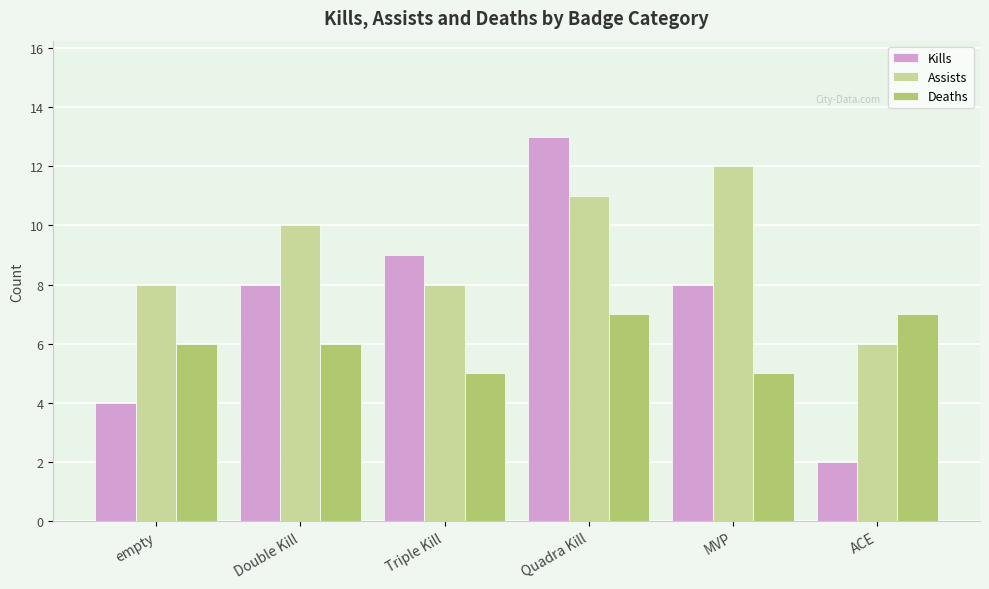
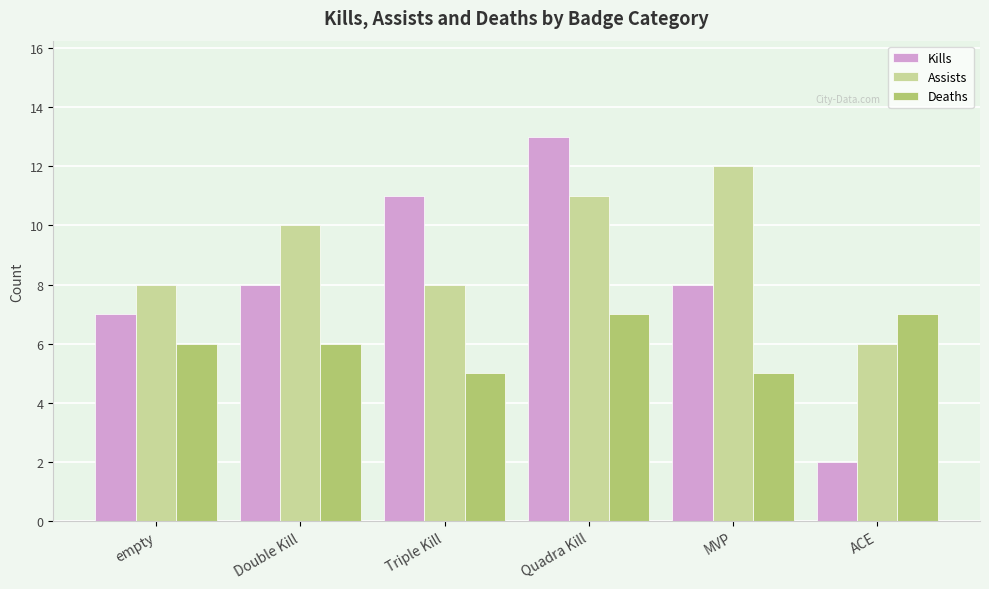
  {
    "Kills": {
-     "empty": 4,
+     "empty": 7,
      "Double Kill": 8,
-     "Triple Kill": 9,
+     "Triple Kill": 11,
      "Quadra Kill": 13,
      "MVP": 8,
      "ACE": 2
    }
  }
